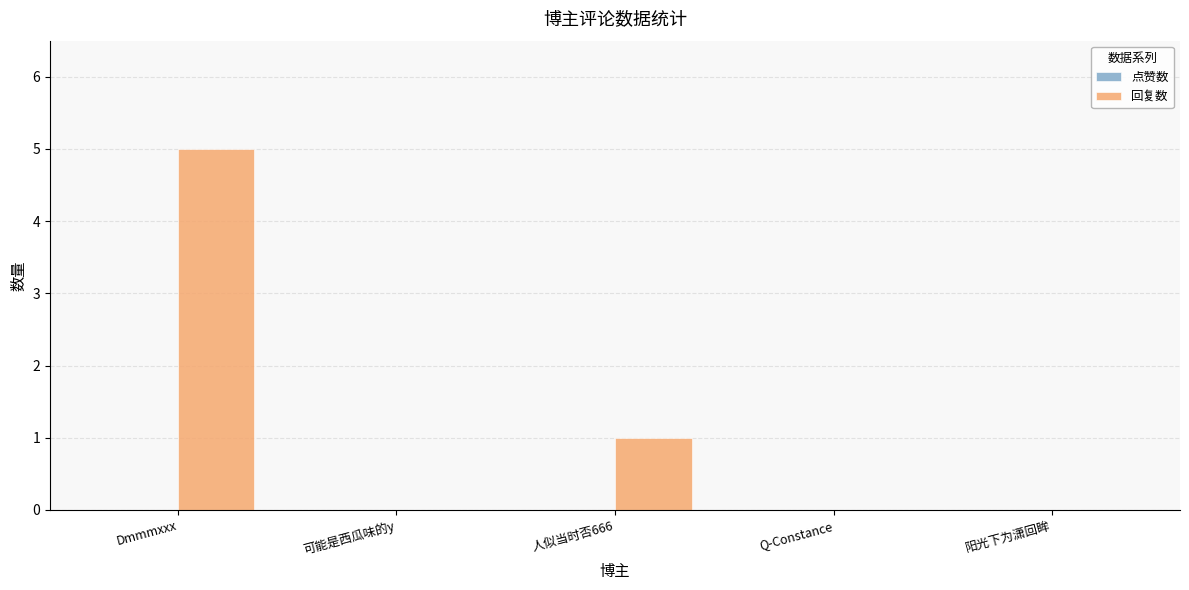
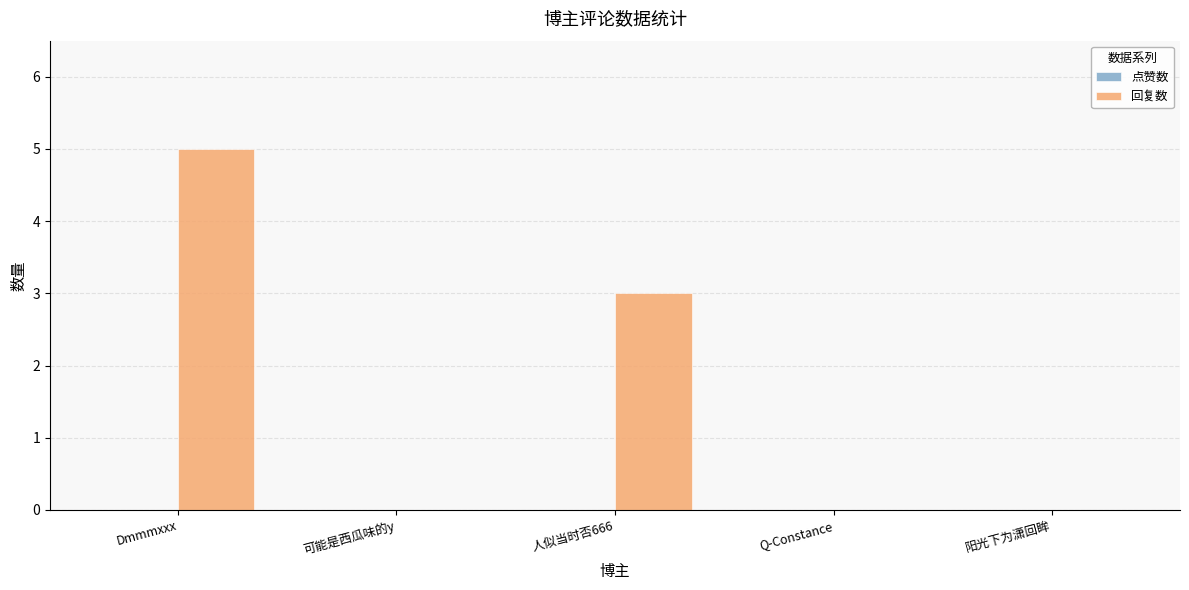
  {
    "点赞数": {
      "Dmmmxxx": 0,
      "可能是西瓜味的y": 0,
      "人似当时否666": 0,
      "Q-Constance": 0,
      "阳光下为潇回眸": 0
    },
    "回复数": {
      "Dmmmxxx": 5,
      "可能是西瓜味的y": 0,
-     "人似当时否666": 1,
+     "人似当时否666": 3,
      "Q-Constance": 0,
      "阳光下为潇回眸": 0
    }
  }
